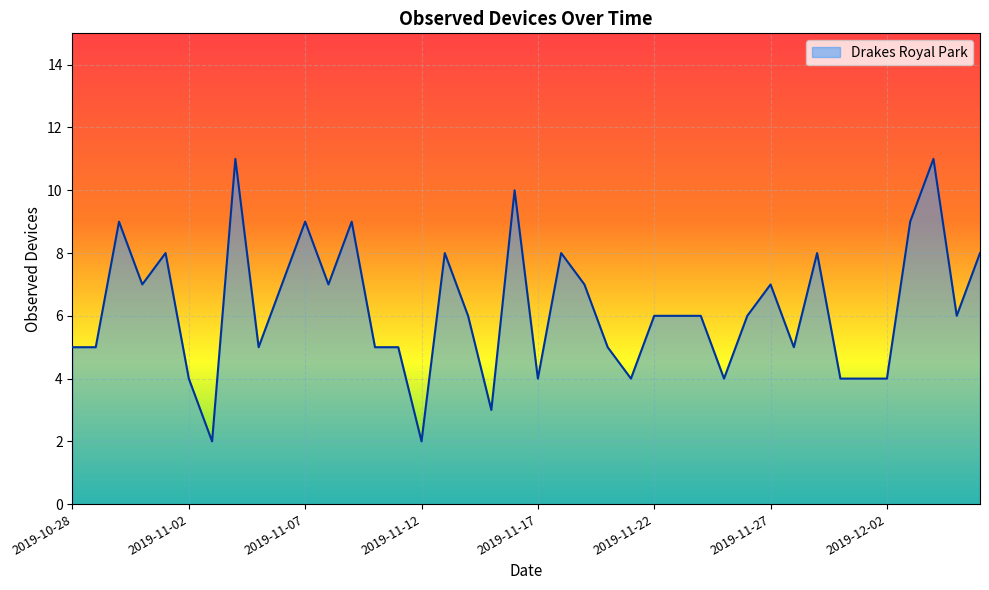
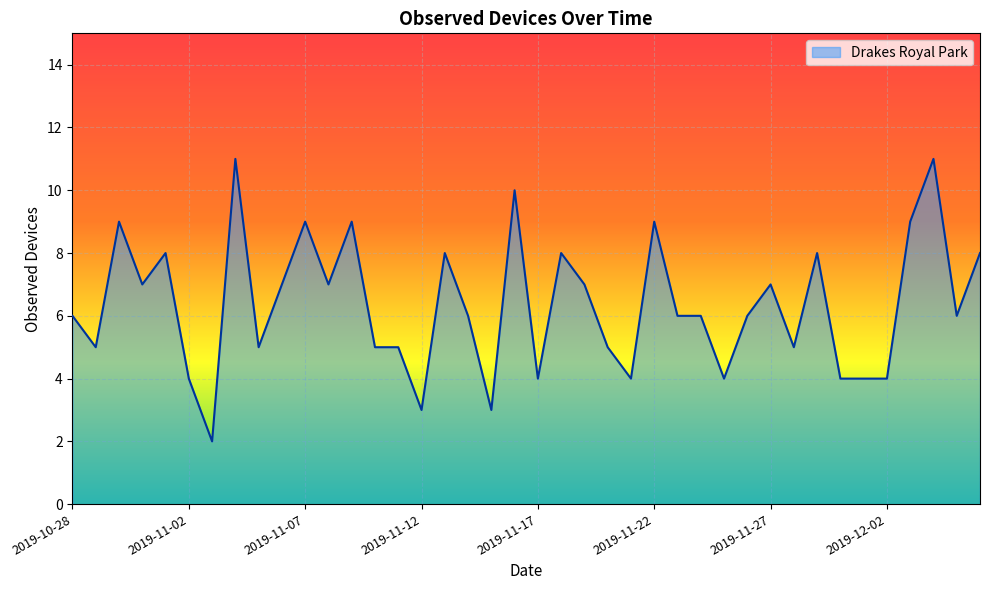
  {
-   "2019-10-28": 5,
+   "2019-10-28": 6,
    "2019-11-02": 4,
    "2019-11-07": 9,
-   "2019-11-12": 2,
+   "2019-11-12": 3,
    "2019-11-17": 4,
-   "2019-11-22": 6,
+   "2019-11-22": 9,
    "2019-11-27": 7,
    "2019-12-02": 4
  }
